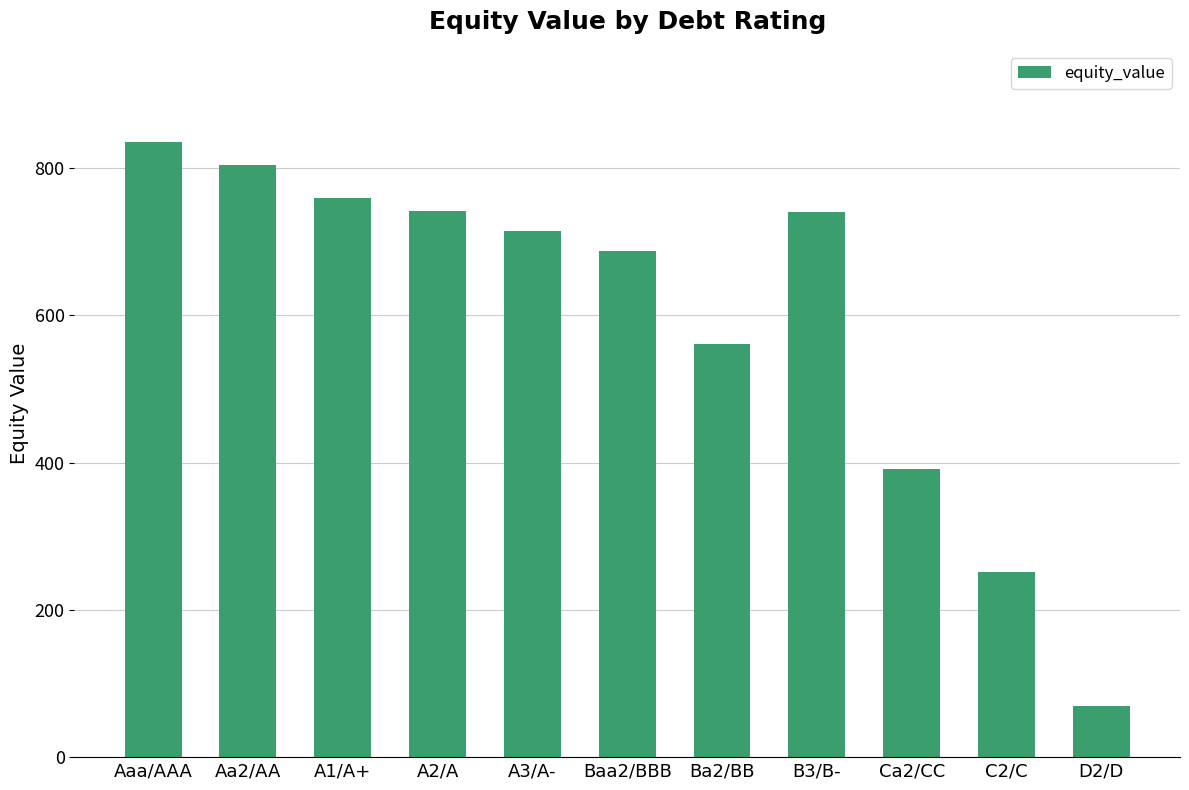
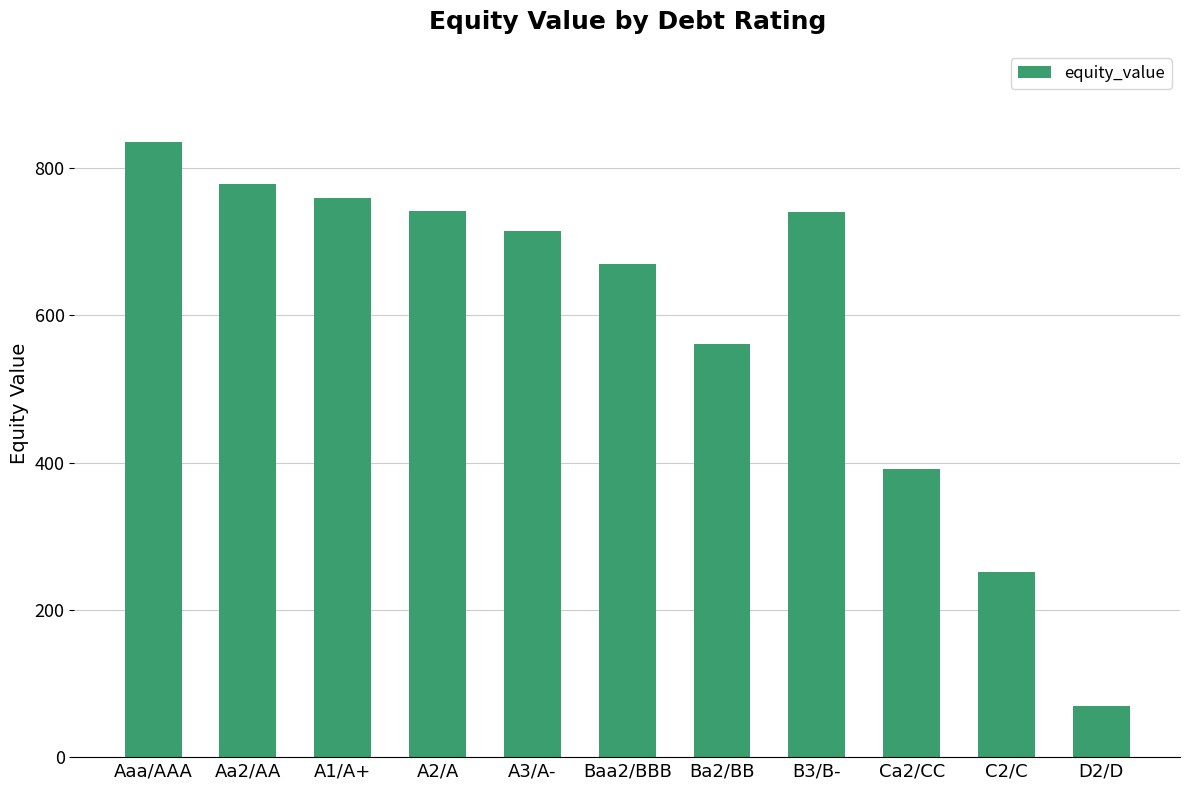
  {
    "Aaa/AAA": 840,
-   "Aa2/AA": 800,
+   "Aa2/AA": 780,
    "A1/A+": 760,
    "A2/A": 740,
    "A3/A-": 710,
-   "Baa2/BBB": 690,
+   "Baa2/BBB": 670,
    "Ba2/BB": 560,
    "B3/B-": 740,
    "Ca2/CC": 390,
    "C2/C": 250,
    "D2/D": 70
  }
